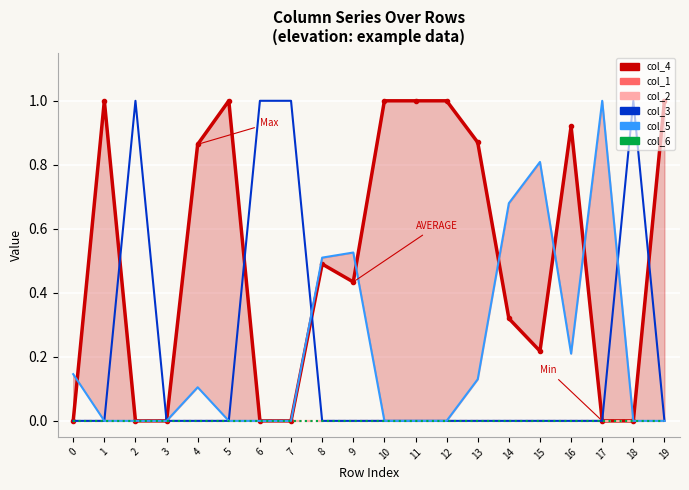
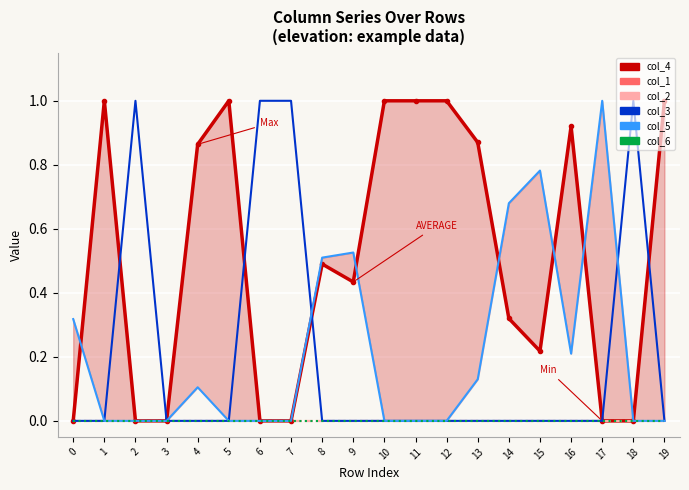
  {
    "col_3": {
      "2": 1.00,
      "6": 1.00,
      "7": 1.00
    },
    "col_5": {
-     "0": 0.15,
+     "0": 0.32,
      "4": 0.11,
      "13": 0.13,
-     "15": 0.81,
+     "15": 0.78,
      "16": 0.21
    }
  }
